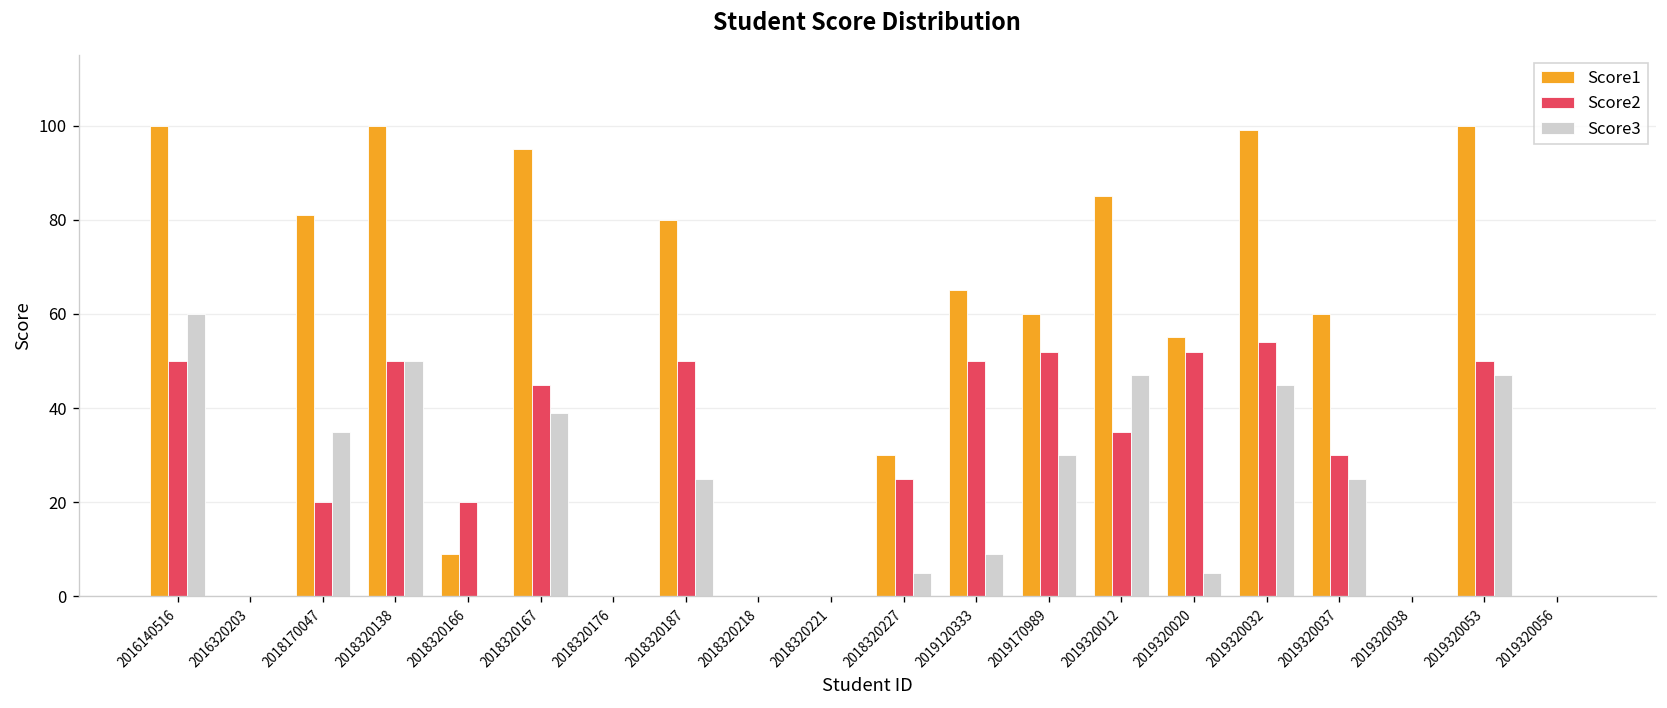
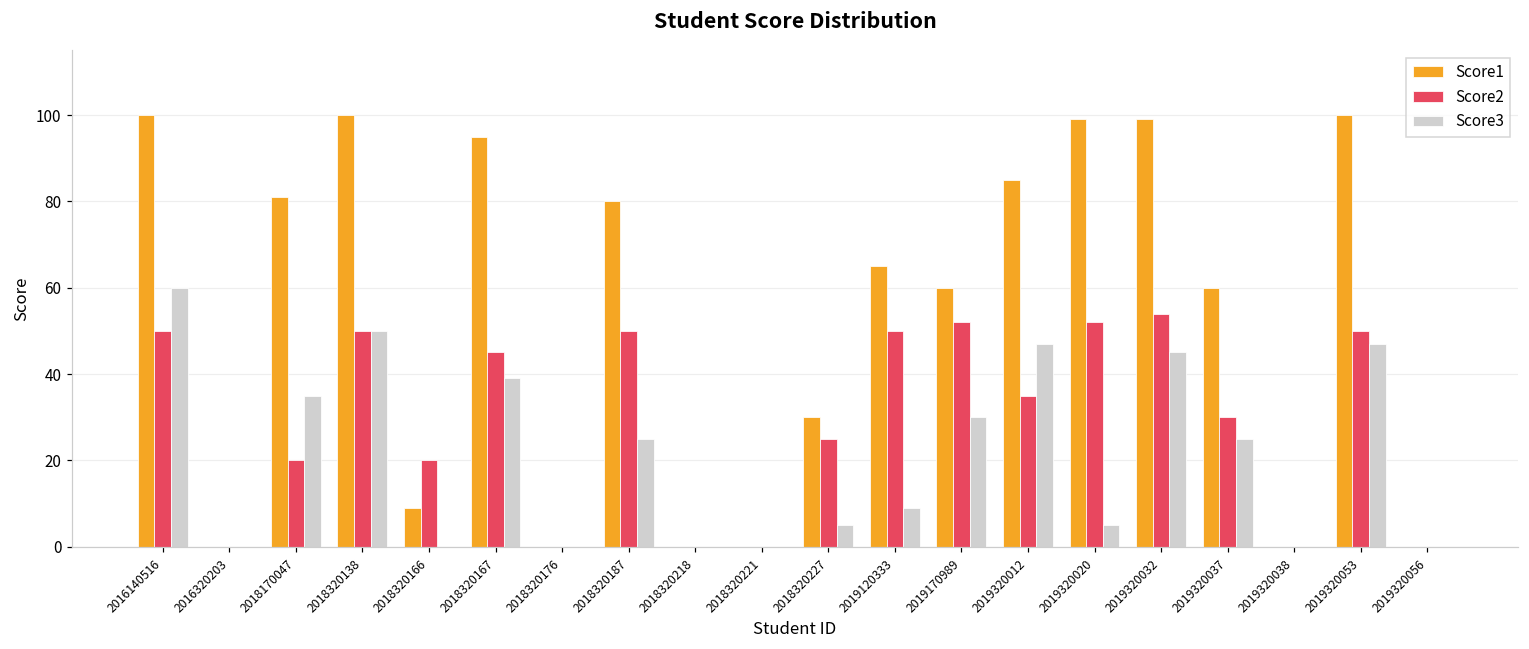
  {
    "Score1": {
      "2016140516": 100,
      "2016320203": 0,
      "2018170047": 81,
      "2018320138": 100,
      "2018320166": 9,
      "2018320167": 95,
      "2018320176": 0,
      "2018320187": 80,
      "2018320218": 0,
      "2018320221": 0,
      "2018320227": 30,
      "2019120333": 65,
      "2019170989": 60,
      "2019320012": 85,
-     "2019320020": 55,
+     "2019320020": 99,
      "2019320032": 99,
      "2019320037": 60,
      "2019320038": 0,
      "2019320053": 100,
      "2019320056": 0
    },
    "Score2": {
      "2016140516": 50,
      "2016320203": 0,
      "2018170047": 20,
      "2018320138": 50,
      "2018320166": 20,
      "2018320167": 45,
      "2018320176": 0,
      "2018320187": 50,
      "2018320218": 0,
      "2018320221": 0,
      "2018320227": 25,
      "2019120333": 50,
      "2019170989": 52,
      "2019320012": 35,
      "2019320020": 52,
      "2019320032": 54,
      "2019320037": 30,
      "2019320038": 0,
      "2019320053": 50,
      "2019320056": 0
    },
    "Score3": {
      "2016140516": 60,
      "2016320203": 0,
      "2018170047": 35,
      "2018320138": 50,
      "2018320166": 0,
      "2018320167": 39,
      "2018320176": 0,
      "2018320187": 25,
      "2018320218": 0,
      "2018320221": 0,
      "2018320227": 5,
      "2019120333": 9,
      "2019170989": 30,
      "2019320012": 47,
      "2019320020": 5,
      "2019320032": 45,
      "2019320037": 25,
      "2019320038": 0,
      "2019320053": 47,
      "2019320056": 0
    }
  }
